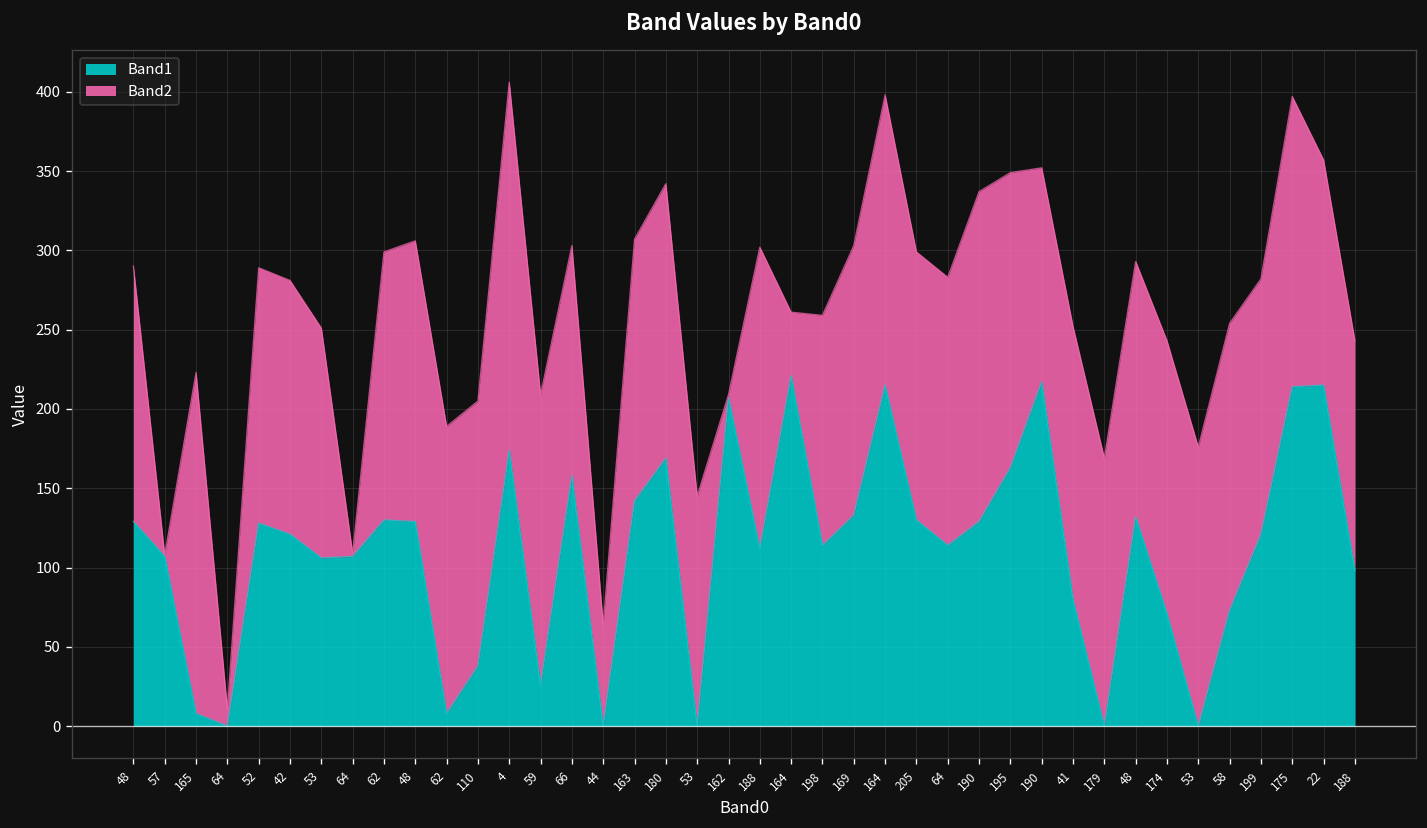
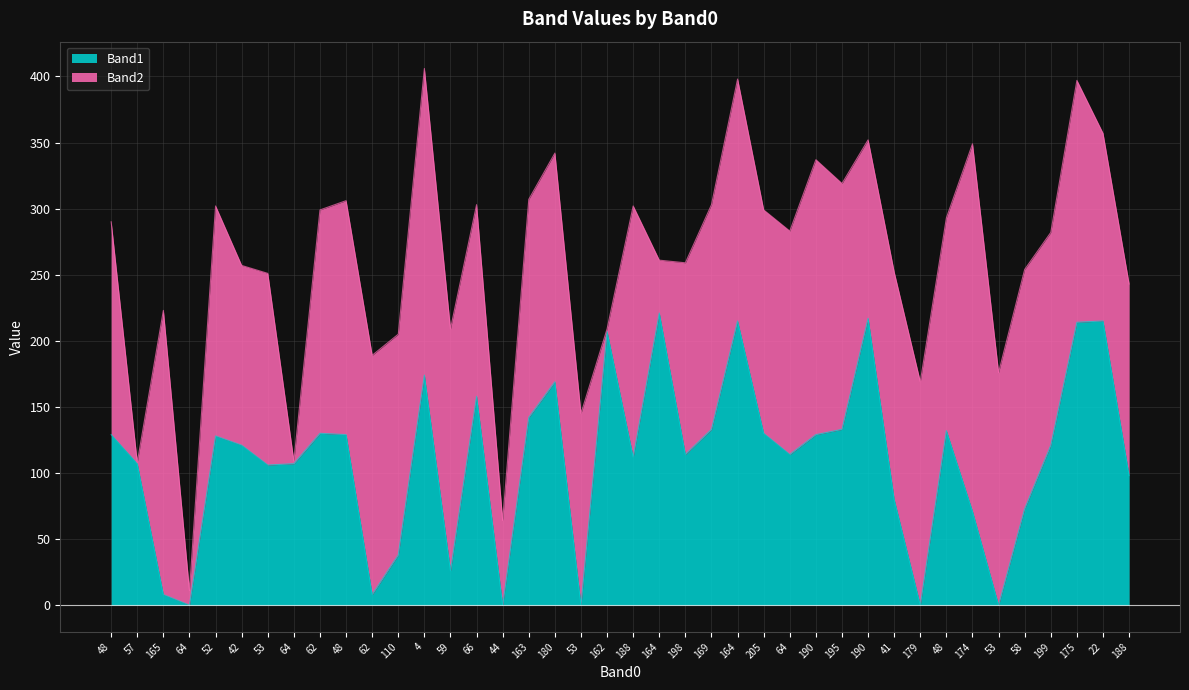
  {
    "Band1": {
      "165": 8,
      "52": 128,
      "42": 121,
      "110": 38,
      "4": 174,
      "59": 26,
      "66": 158,
      "44": 0,
      "163": 142,
      "180": 169,
      "162": 207,
      "198": 114,
      "169": 133,
      "205": 130,
-     "195": 163,
+     "195": 133,
      "41": 80,
      "179": 0,
      "174": 71,
      "58": 73,
      "199": 121,
      "175": 214,
      "22": 215
    },
    "Band2": {
      "165": 215,
-     "52": 161,
-     "42": 160,
+     "52": 174,
+     "42": 136,
      "110": 167,
      "4": 232,
      "59": 183,
      "66": 145,
      "44": 64,
      "163": 165,
      "180": 173,
      "162": 2,
      "198": 145,
      "169": 170,
      "205": 169,
      "195": 186,
      "41": 172,
      "179": 169,
-     "174": 172,
+     "174": 278,
      "58": 181,
      "199": 161,
      "175": 183,
      "22": 142
    }
  }
